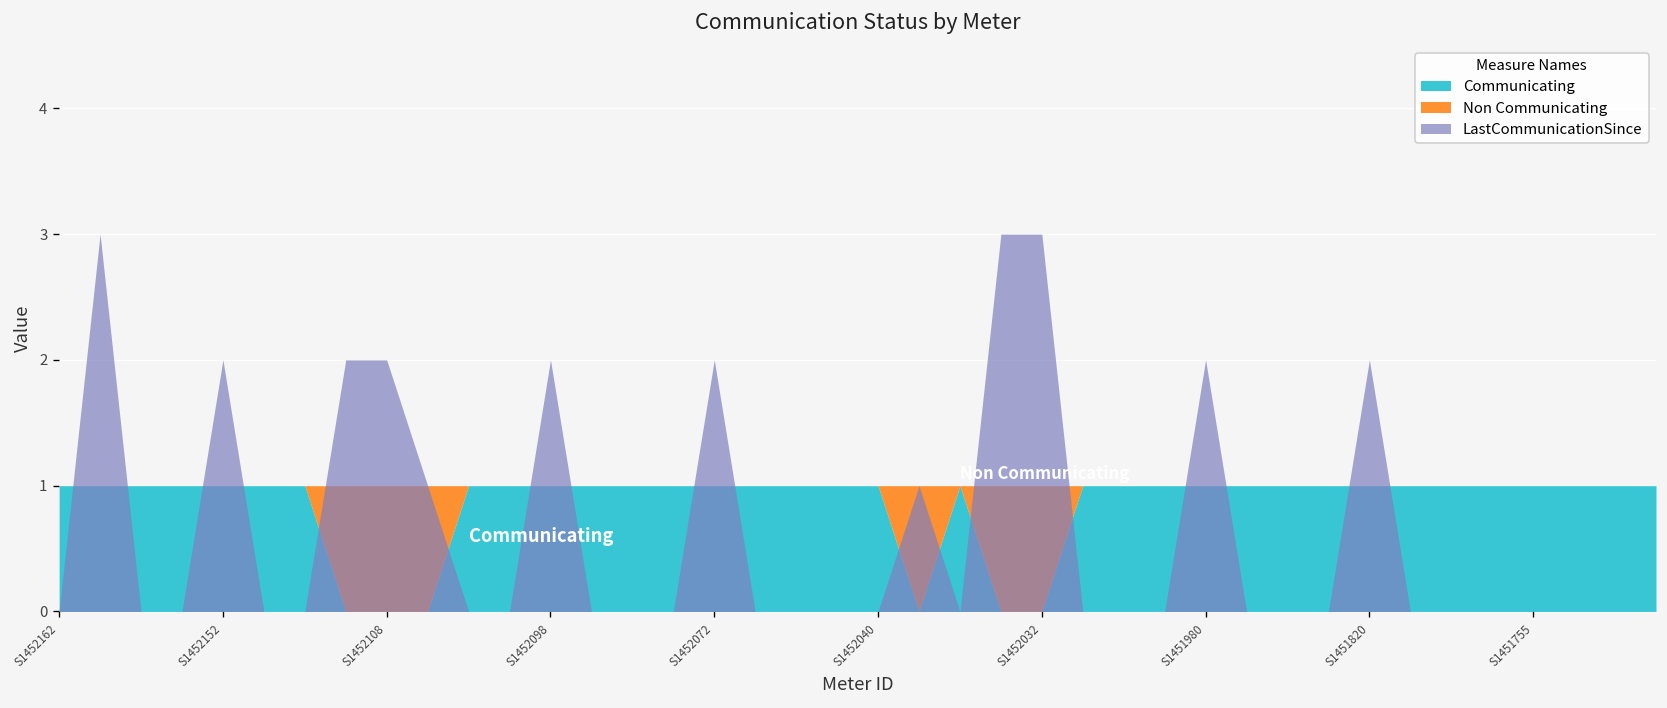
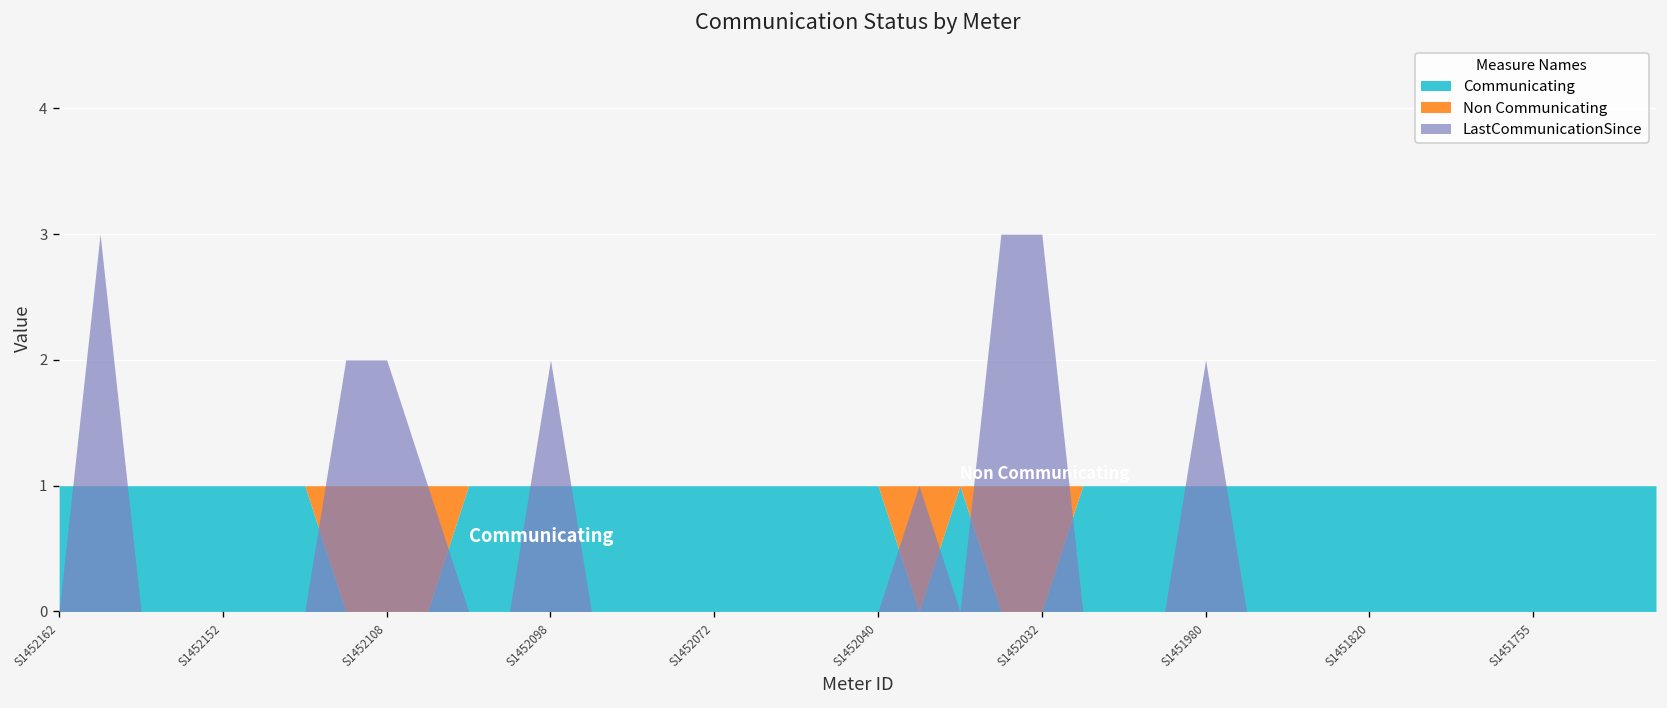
  {
    "Communicating": {
      "S1452108": 0,
      "S1452032": 0
    },
    "LastCommunicationSince": {
      "S1452162": 0,
-     "S1452152": 2,
+     "S1452152": 0,
      "S1452108": 2,
      "S1452098": 2,
-     "S1452072": 2,
+     "S1452072": 0,
      "S1452040": 0,
      "S1452032": 3,
      "S1451980": 2,
-     "S1451820": 2,
+     "S1451820": 0,
      "S1451755": 0
    }
  }
